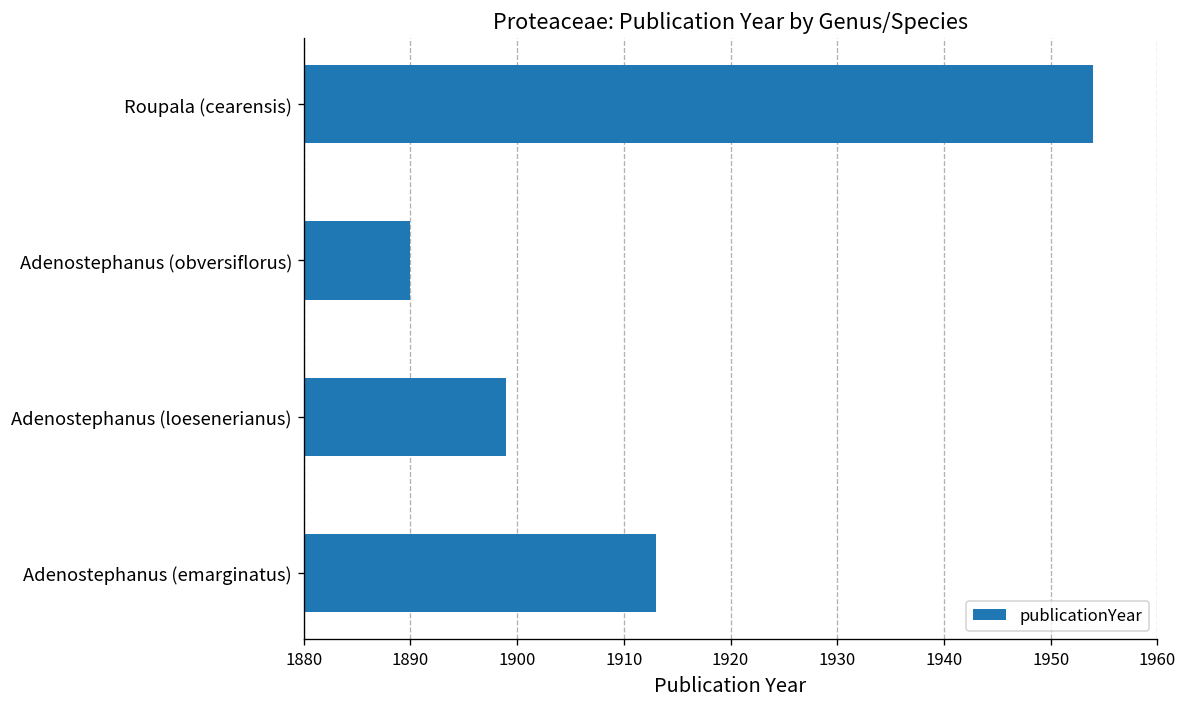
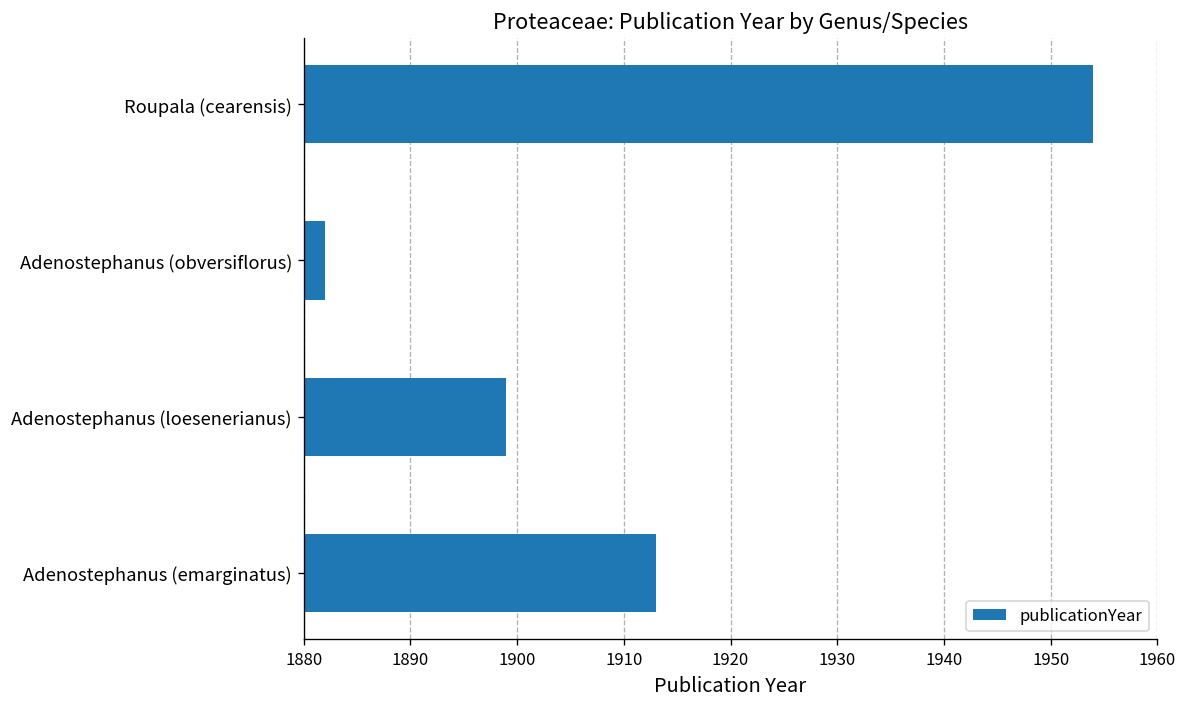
  {
    "Roupala (cearensis)": 1954,
-   "Adenostephanus (obversiflorus)": 1890,
+   "Adenostephanus (obversiflorus)": 1882,
    "Adenostephanus (loesenerianus)": 1899,
    "Adenostephanus (emarginatus)": 1913
  }
